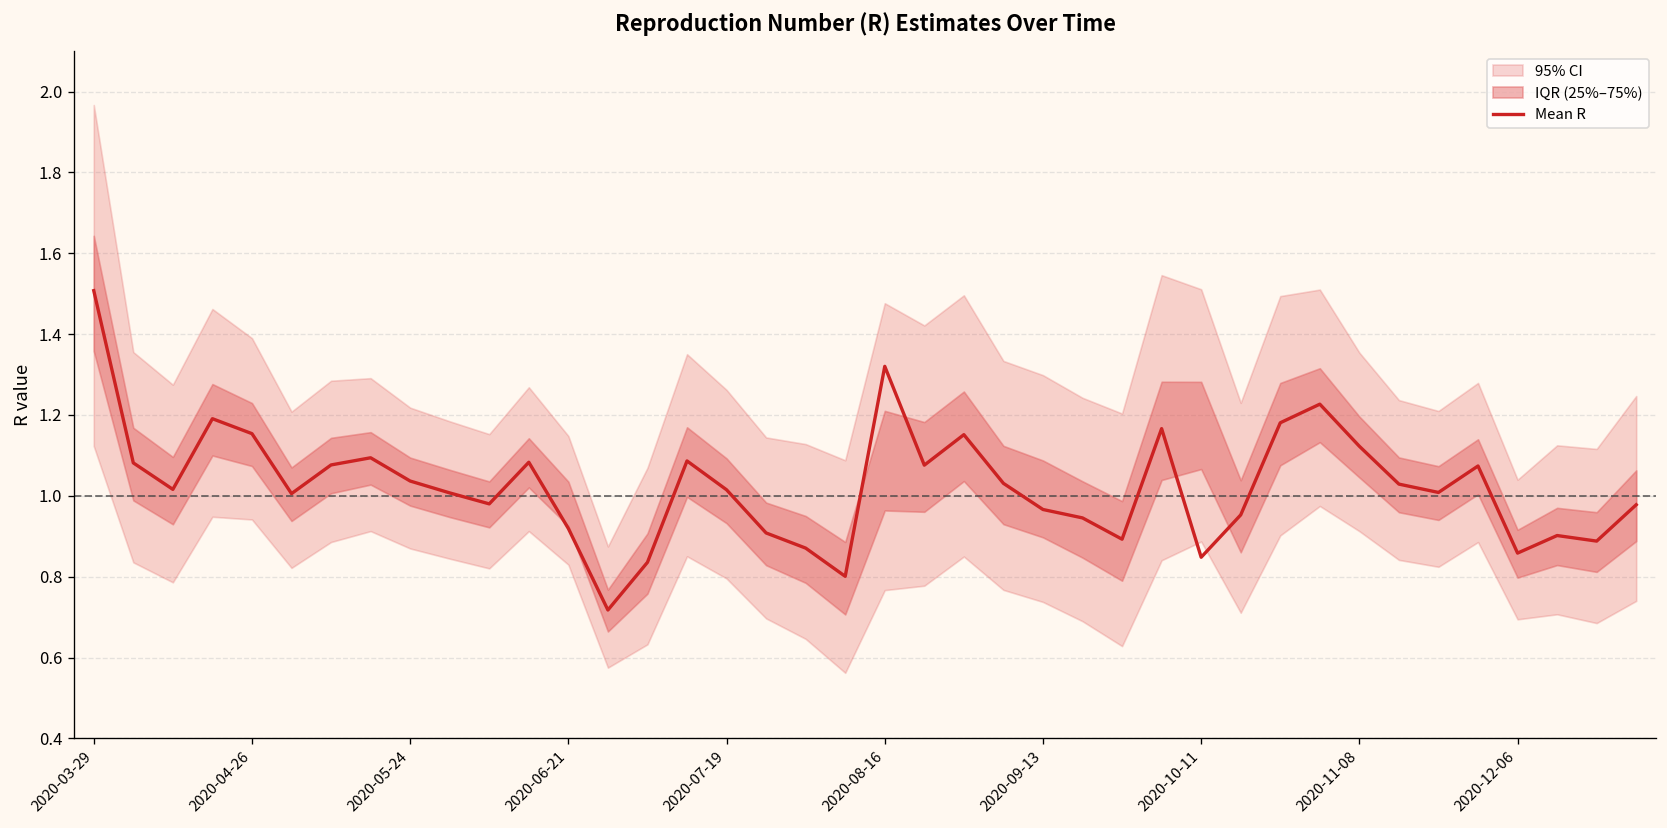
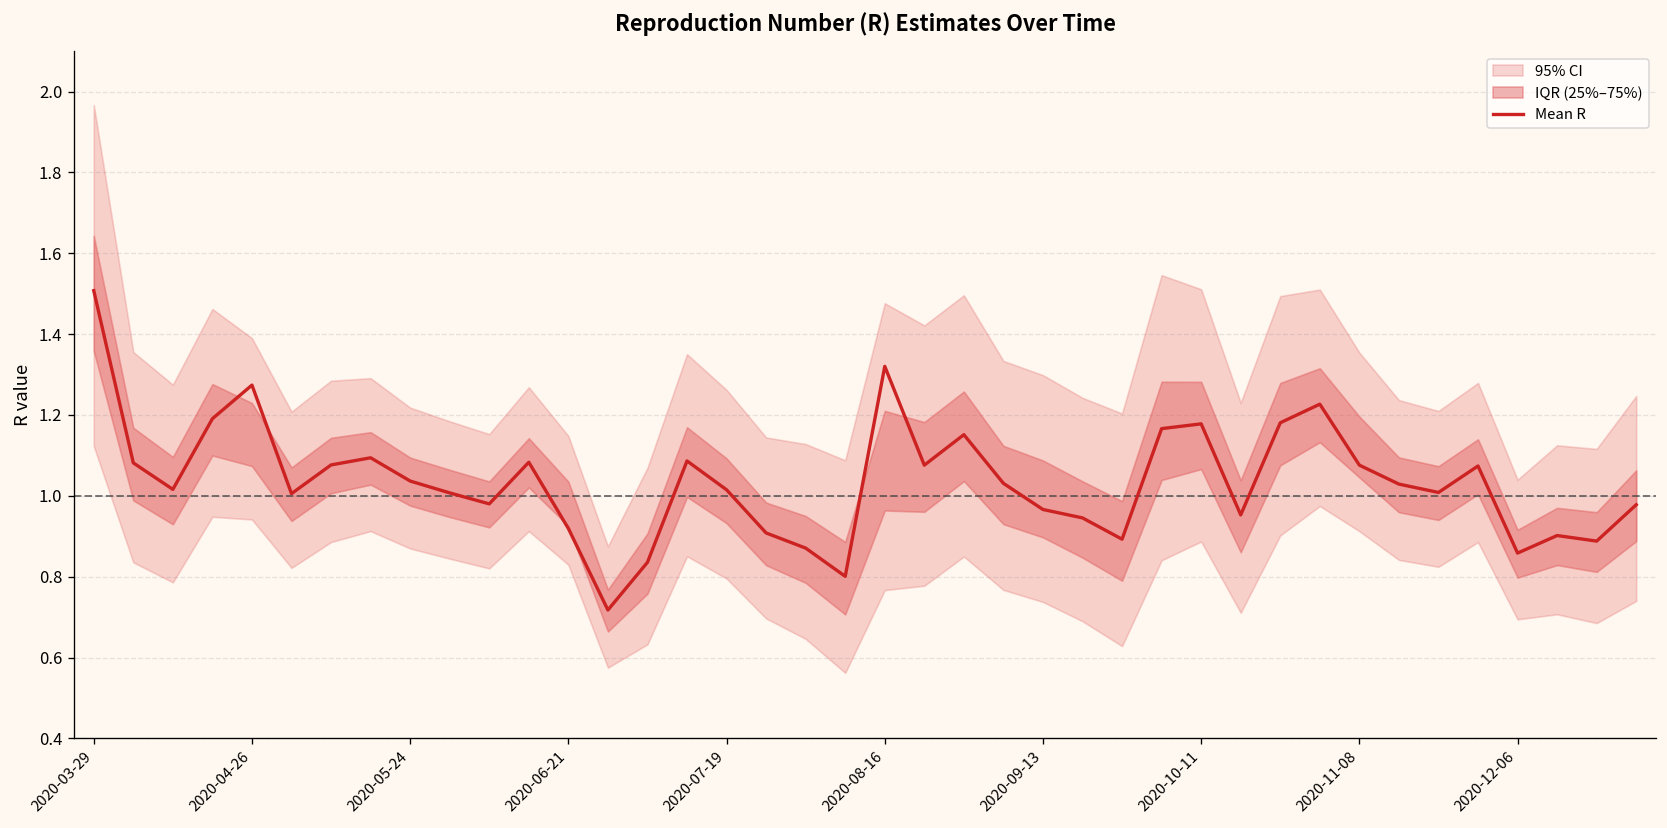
  {
    "Mean R": {
      "2020-03-29": 1.51,
-     "2020-04-26": 1.15,
+     "2020-04-26": 1.27,
      "2020-05-24": 1.04,
      "2020-06-21": 0.92,
      "2020-07-19": 1.01,
      "2020-08-16": 1.32,
      "2020-09-13": 0.97,
-     "2020-10-11": 0.85,
-     "2020-11-08": 1.12,
+     "2020-10-11": 1.18,
+     "2020-11-08": 1.08,
      "2020-12-06": 0.86
    }
  }
